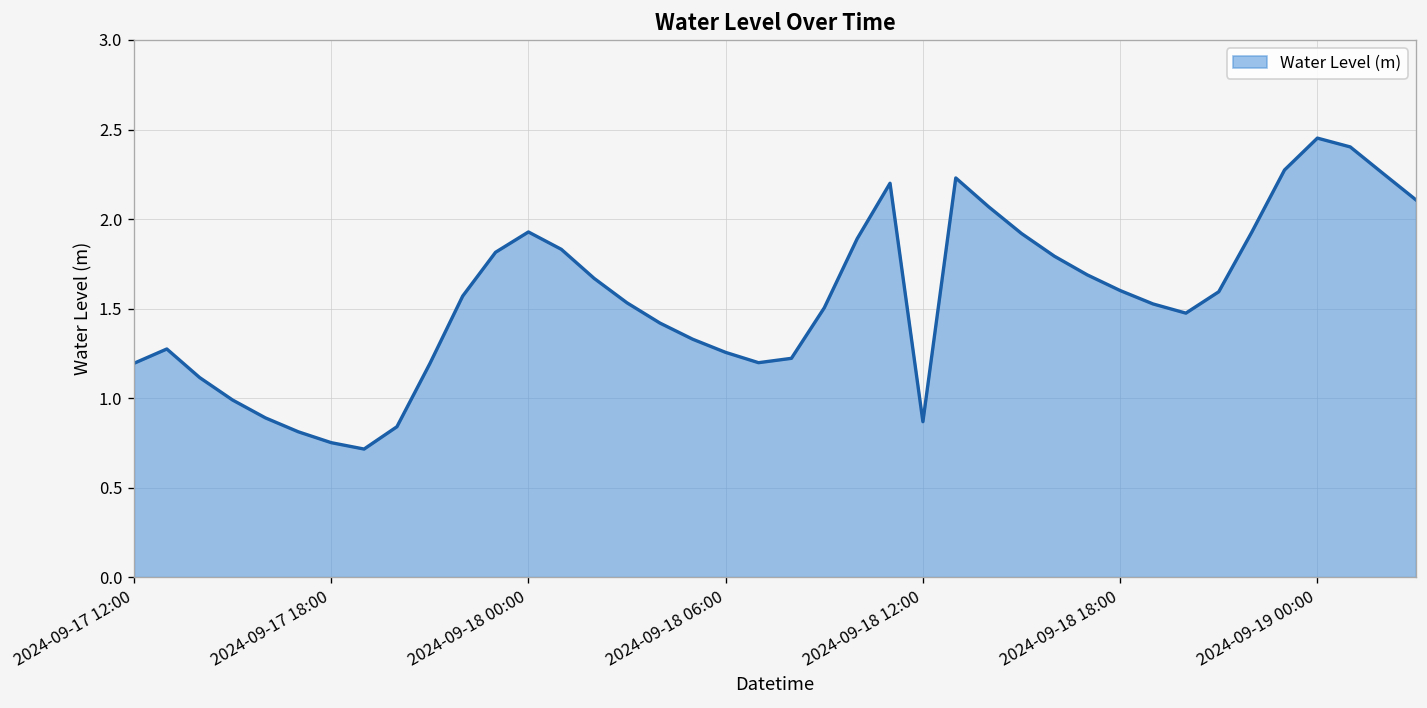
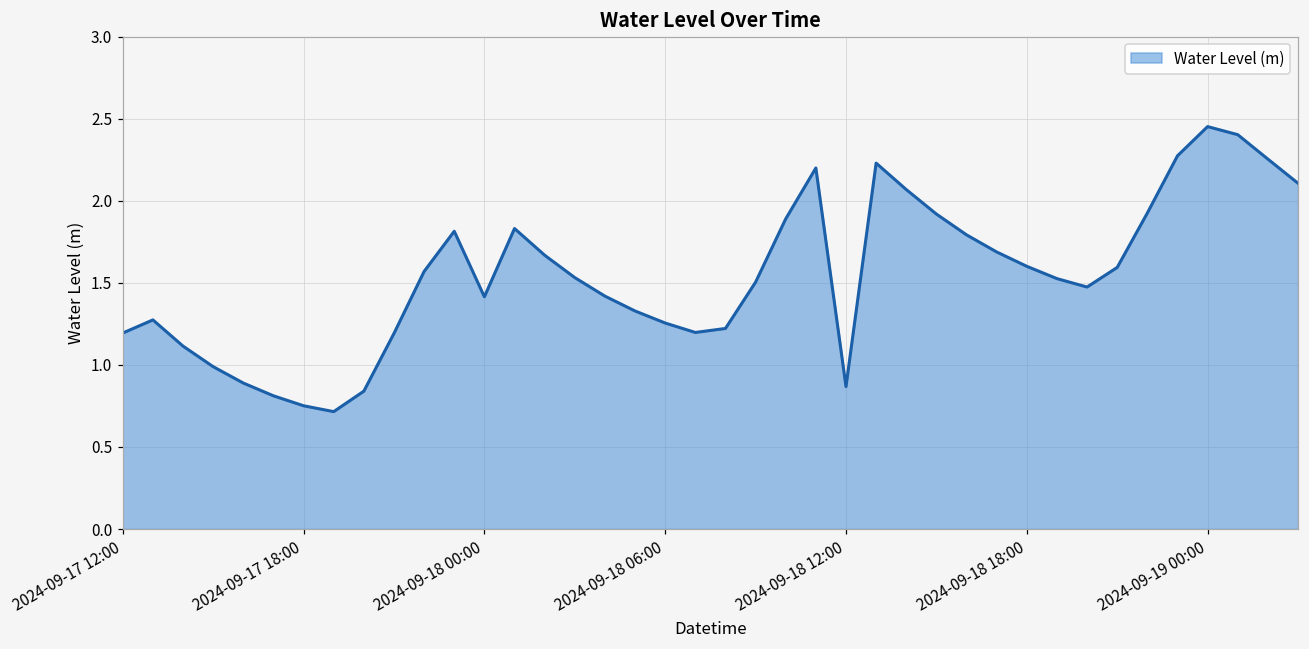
  {
    "2024-09-17 12:00": 1.19,
    "2024-09-17 18:00": 0.75,
-   "2024-09-18 00:00": 1.93,
+   "2024-09-18 00:00": 1.41,
    "2024-09-18 06:00": 1.26,
    "2024-09-18 12:00": 0.87,
    "2024-09-18 18:00": 1.60,
    "2024-09-19 00:00": 2.45
  }
